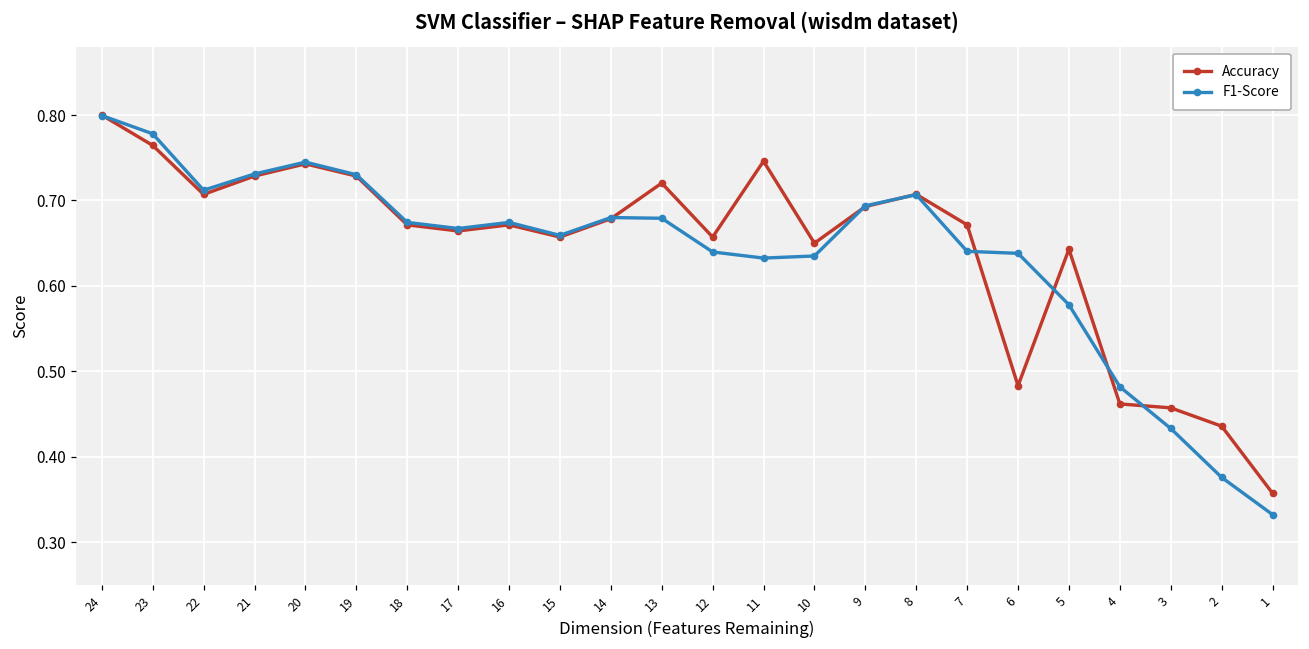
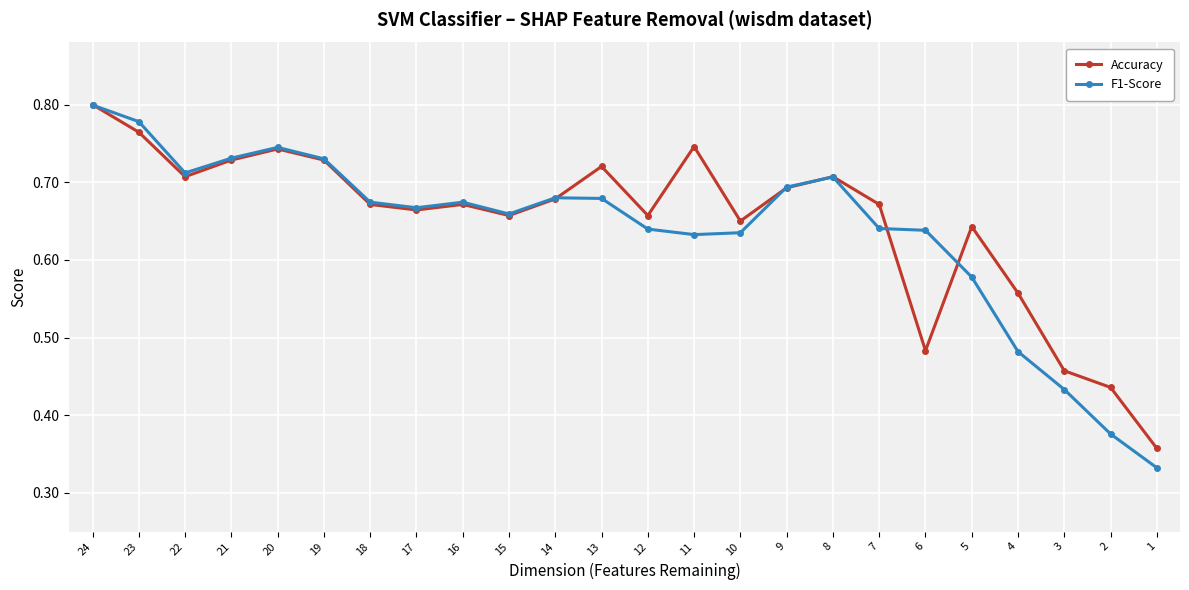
  {
    "Accuracy": {
      "23": 0.76,
      "22": 0.71,
      "13": 0.72,
      "12": 0.66,
      "11": 0.75,
      "10": 0.65,
      "7": 0.67,
      "6": 0.48,
      "5": 0.64,
-     "4": 0.46,
+     "4": 0.56,
      "3": 0.46,
      "2": 0.44,
      "1": 0.36
    },
    "F1-Score": {
      "23": 0.78,
      "22": 0.71,
      "13": 0.68,
      "12": 0.64,
      "11": 0.63,
      "10": 0.63,
      "7": 0.64,
      "6": 0.64,
      "5": 0.58,
      "4": 0.48,
      "3": 0.43,
      "2": 0.38,
      "1": 0.33
    }
  }
